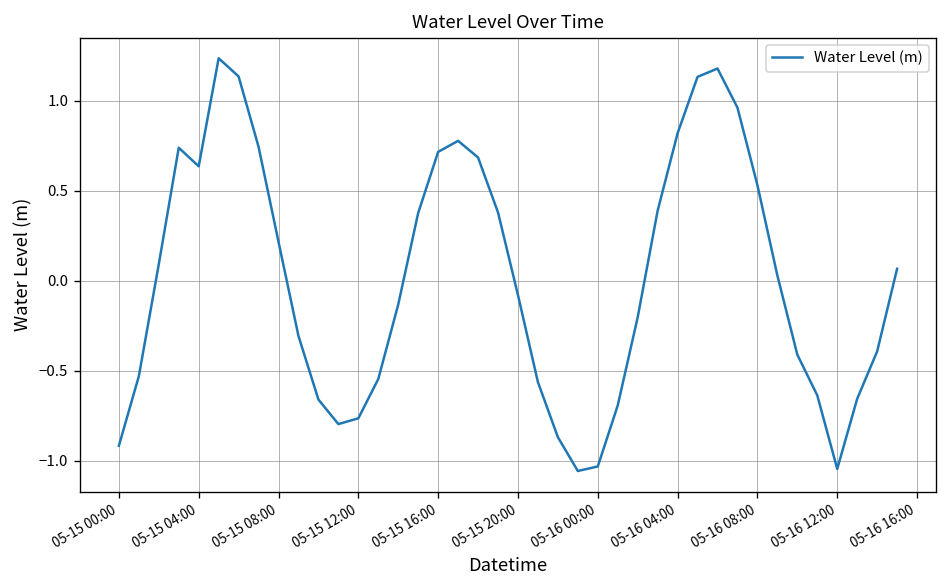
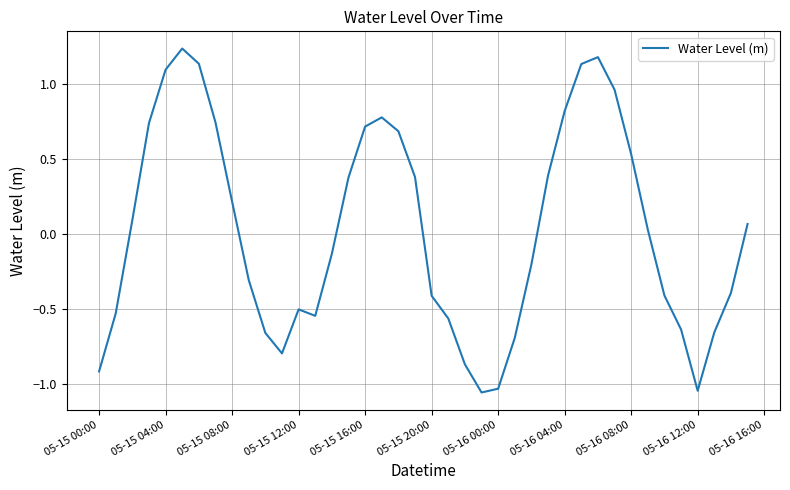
  {
    "05-15 00:00": -0.92,
-   "05-15 04:00": 0.64,
+   "05-15 04:00": 1.10,
    "05-15 08:00": 0.22,
-   "05-15 12:00": -0.76,
+   "05-15 12:00": -0.50,
    "05-15 16:00": 0.72,
-   "05-15 20:00": -0.08,
+   "05-15 20:00": -0.41,
    "05-16 00:00": -1.03,
    "05-16 04:00": 0.82,
    "05-16 08:00": 0.53,
    "05-16 12:00": -1.05
  }
